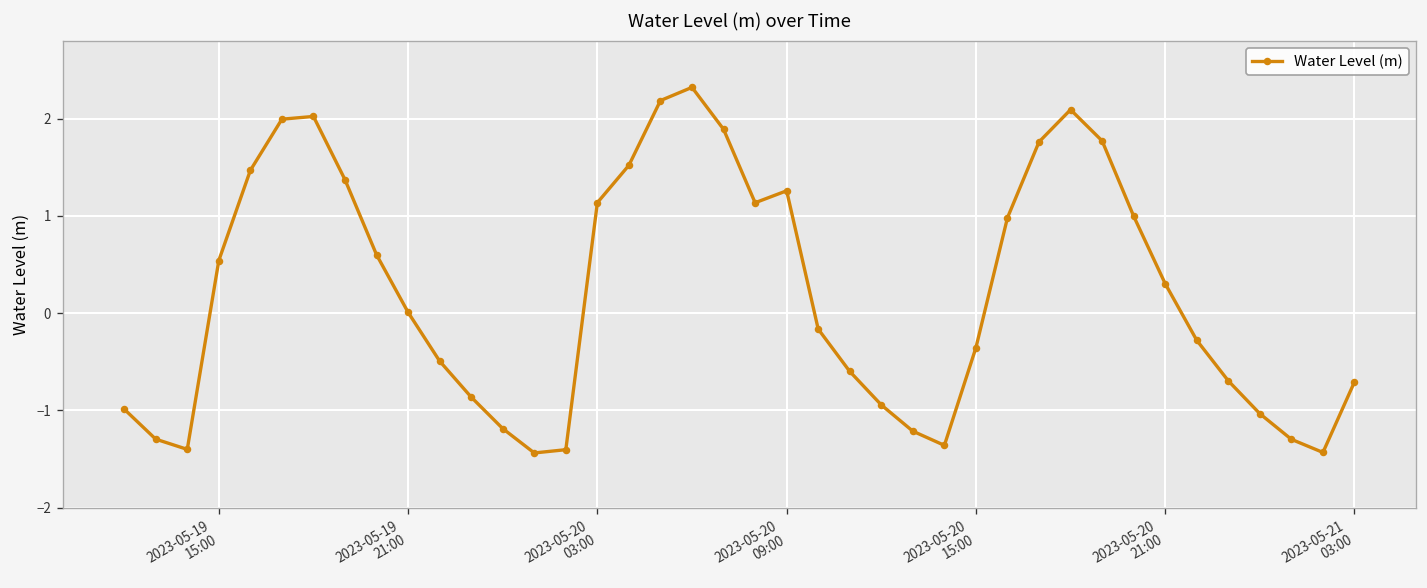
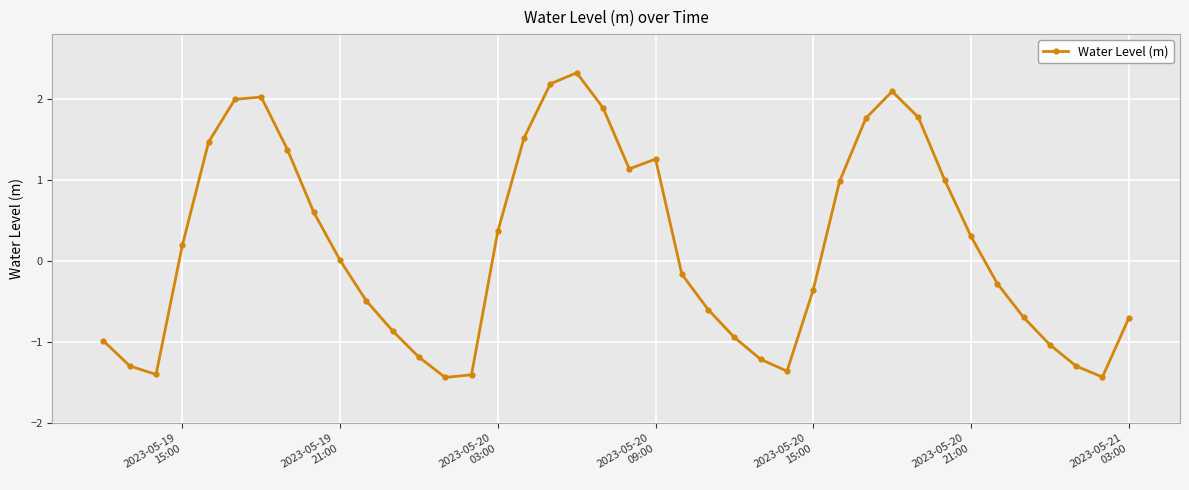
  {
-   "2023-05-19 15:00": 0.5,
+   "2023-05-19 15:00": 0.2,
    "2023-05-19 21:00": 0.0,
-   "2023-05-20 03:00": 1.1,
+   "2023-05-20 03:00": 0.4,
    "2023-05-20 09:00": 1.3,
    "2023-05-20 15:00": -0.4,
    "2023-05-20 21:00": 0.3,
    "2023-05-21 03:00": -0.7
  }
